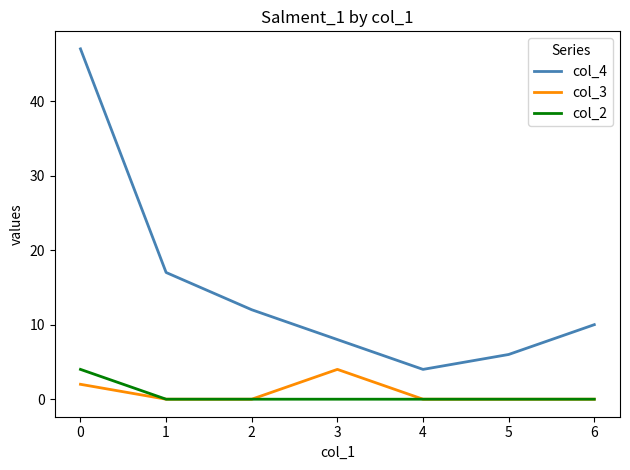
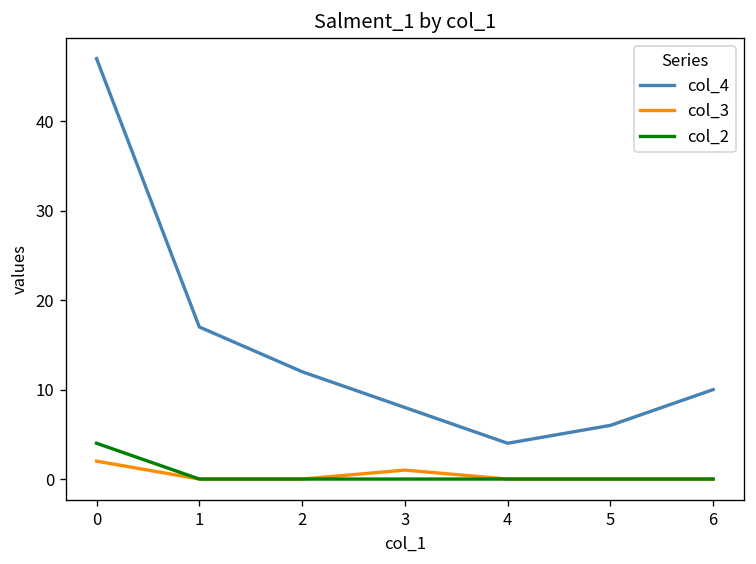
  {
    "col_4": {
      "0": 47,
      "1": 17,
      "2": 12,
      "3": 8,
      "4": 4,
      "5": 6,
      "6": 10
    },
    "col_3": {
      "0": 2,
-     "3": 4
+     "3": 1
    },
    "col_2": {
      "0": 4,
      "3": 0
    }
  }
